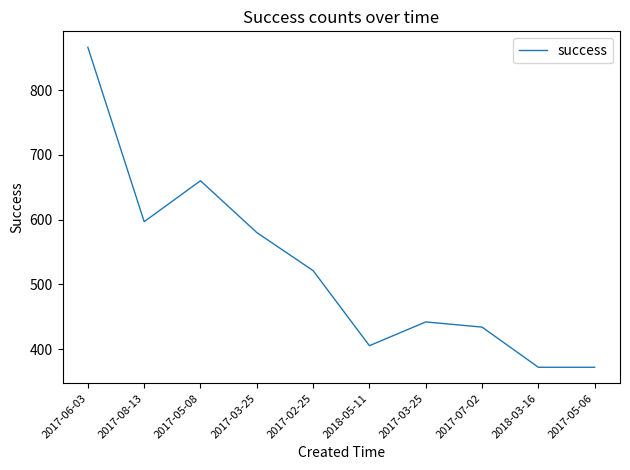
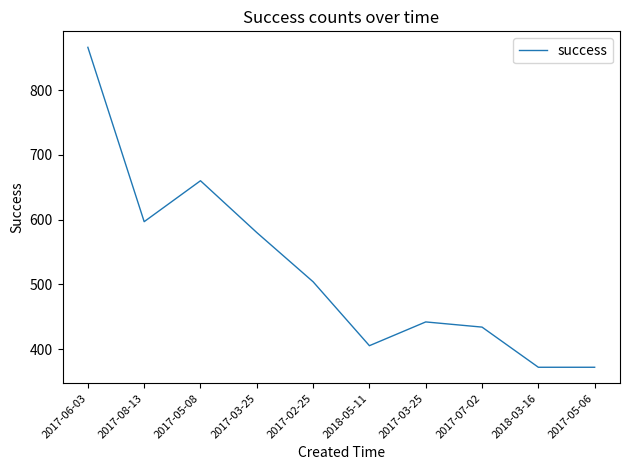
  {
    "2017-06-03": 870,
    "2017-08-13": 600,
    "2017-05-08": 660,
-   "2017-02-25": 520,
+   "2017-02-25": 500,
    "2018-05-11": 410,
    "2017-07-02": 430,
    "2018-03-16": 370,
    "2017-05-06": 370
  }
